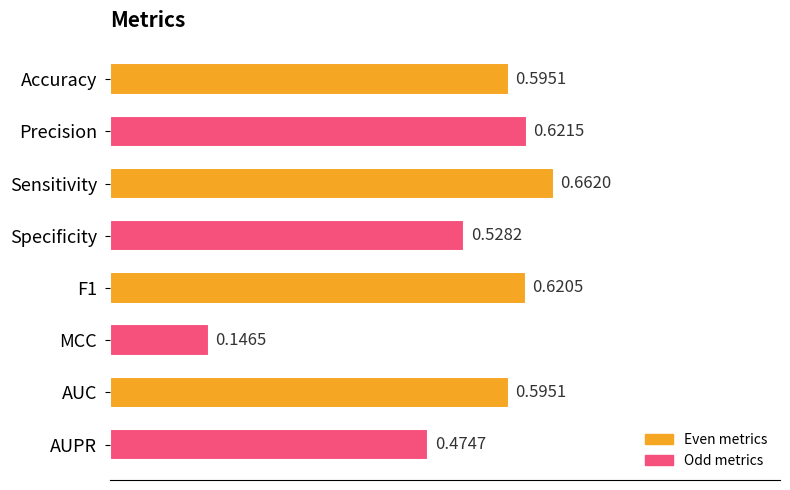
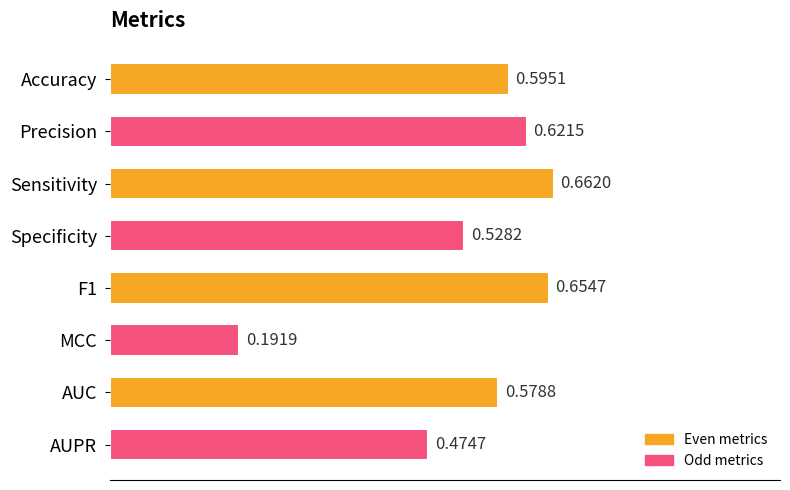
  {
    "Accuracy": 0.5951,
    "Precision": 0.6215,
    "Sensitivity": 0.6620,
    "Specificity": 0.5282,
-   "F1": 0.6205,
-   "MCC": 0.1465,
-   "AUC": 0.5951,
+   "F1": 0.6547,
+   "MCC": 0.1919,
+   "AUC": 0.5788,
    "AUPR": 0.4747
  }
